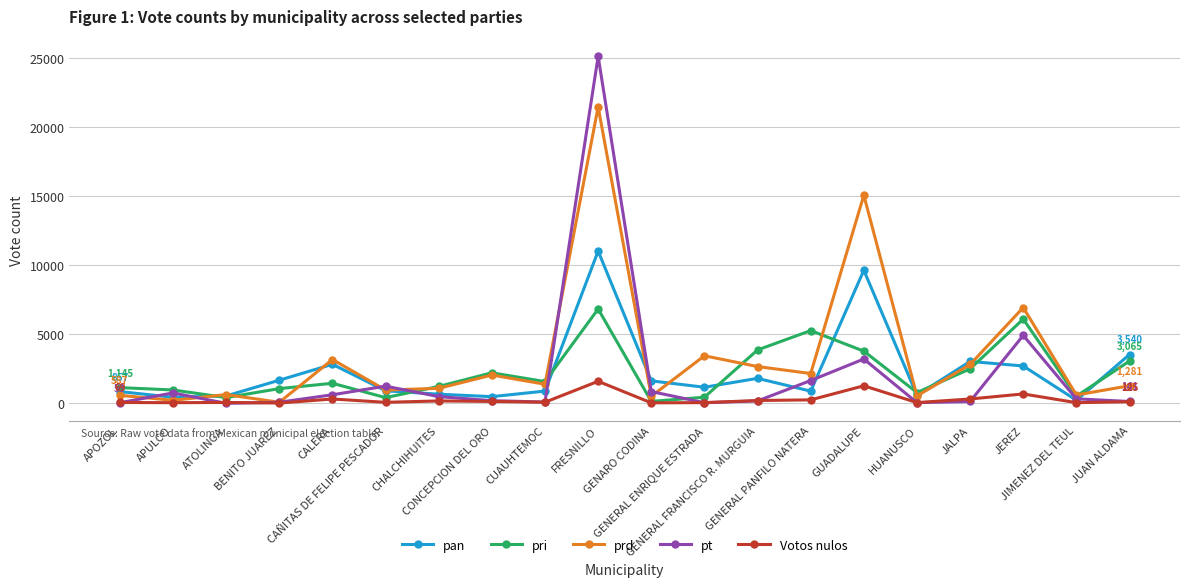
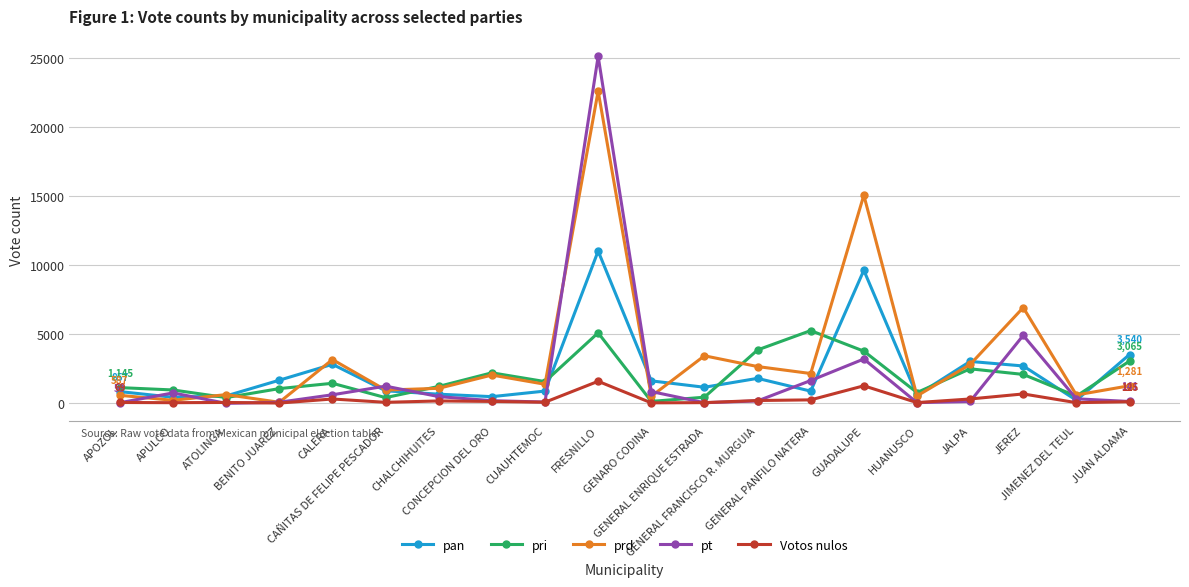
  {
    "pan": {
      "APULCO": 400,
      "BENITO JUAREZ": 1700,
      "CALERA": 2800,
      "CONCEPCION DEL ORO": 500,
      "CUAUHTEMOC": 900,
      "FRESNILLO": 11000,
      "GENARO CODINA": 1600,
      "GENERAL ENRIQUE ESTRADA": 1200,
      "GENERAL FRANCISCO R. MURGUIA": 1800,
      "GENERAL PANFILO NATERA": 900,
      "GUADALUPE": 9600,
      "JALPA": 3000,
      "JEREZ": 2700
    },
    "pri": {
      "APULCO": 1000,
      "BENITO JUAREZ": 1100,
      "CALERA": 1500,
      "CAÑITAS DE FELIPE PESCADOR": 400,
      "CUAUHTEMOC": 1600,
-     "FRESNILLO": 6800,
+     "FRESNILLO": 5100,
      "GENERAL ENRIQUE ESTRADA": 500,
      "GENERAL FRANCISCO R. MURGUIA": 3900,
      "GENERAL PANFILO NATERA": 5300,
      "GUADALUPE": 3800,
      "HUANUSCO": 800,
      "JALPA": 2500,
-     "JEREZ": 6100
+     "JEREZ": 2100
    },
    "prd": {
      "CALERA": 3200,
      "CUAUHTEMOC": 1400,
-     "FRESNILLO": 21500,
+     "FRESNILLO": 22600,
      "GENARO CODINA": 500,
      "GENERAL ENRIQUE ESTRADA": 3400,
      "GENERAL FRANCISCO R. MURGUIA": 2700,
      "GENERAL PANFILO NATERA": 2200,
      "GUADALUPE": 15100,
      "JALPA": 2800,
      "JEREZ": 6900
    },
    "pt": {
      "APULCO": 800,
      "CALERA": 600,
      "CAÑITAS DE FELIPE PESCADOR": 1300,
      "FRESNILLO": 25100,
      "GENARO CODINA": 900,
      "GENERAL PANFILO NATERA": 1700,
      "GUADALUPE": 3200,
      "JEREZ": 4900
    },
    "Votos nulos": {
      "CALERA": 300,
      "CAÑITAS DE FELIPE PESCADOR": 100,
      "CHALCHIHUITES": 200,
      "FRESNILLO": 1600,
      "GENERAL PANFILO NATERA": 300,
      "GUADALUPE": 1300,
      "JEREZ": 700
    }
  }
